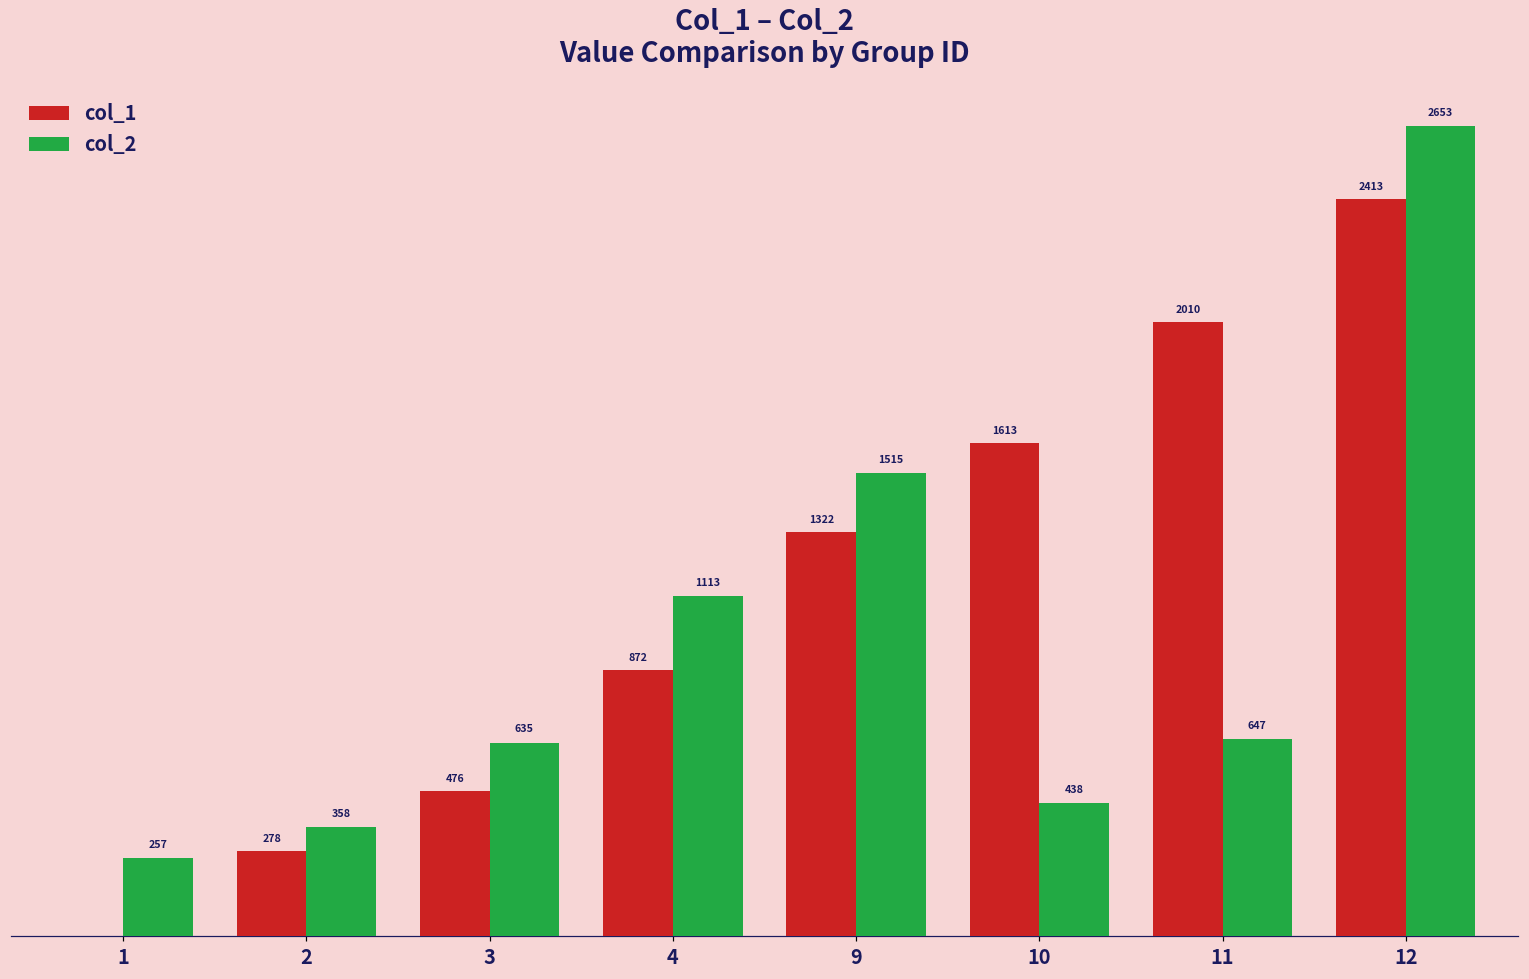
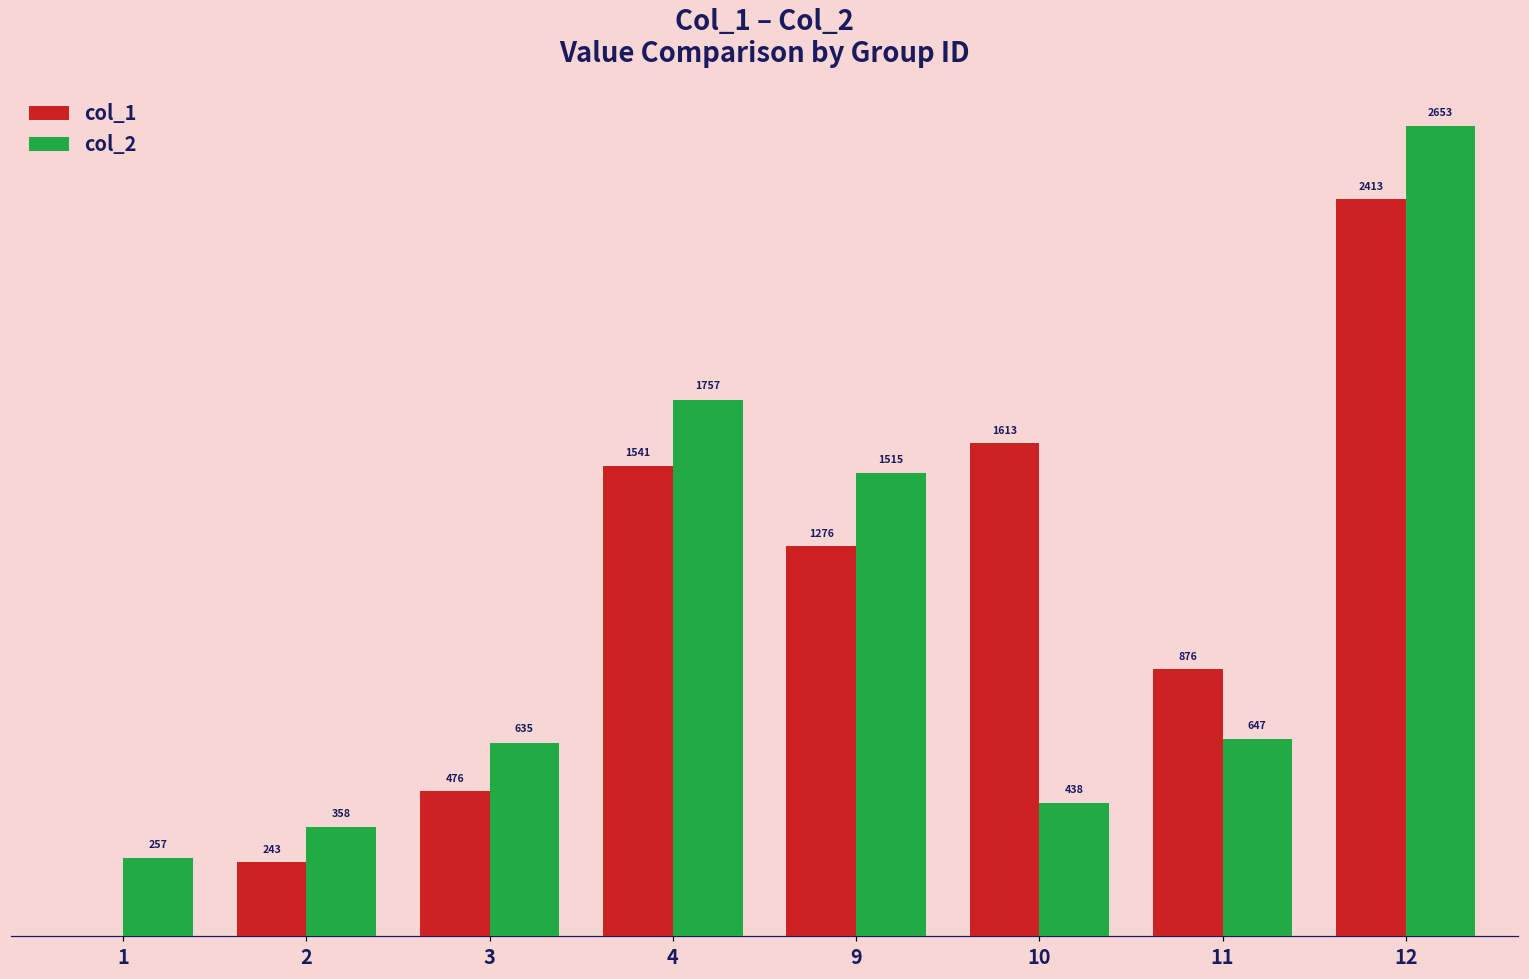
  {
    "col_1": {
-     "2": 278,
+     "2": 243,
      "3": 476,
-     "4": 872,
-     "9": 1322,
+     "4": 1541,
+     "9": 1276,
      "10": 1613,
-     "11": 2010,
+     "11": 876,
      "12": 2413
    },
    "col_2": {
      "1": 257,
      "2": 358,
      "3": 635,
-     "4": 1113,
+     "4": 1757,
      "9": 1515,
      "10": 438,
      "11": 647,
      "12": 2653
    }
  }
